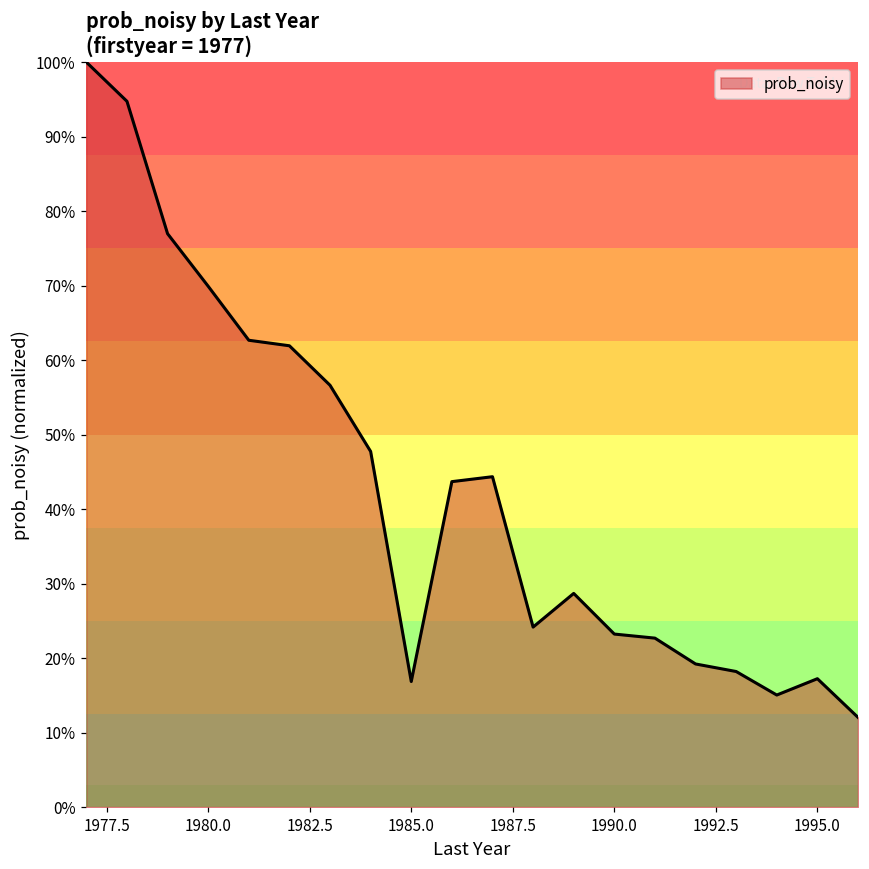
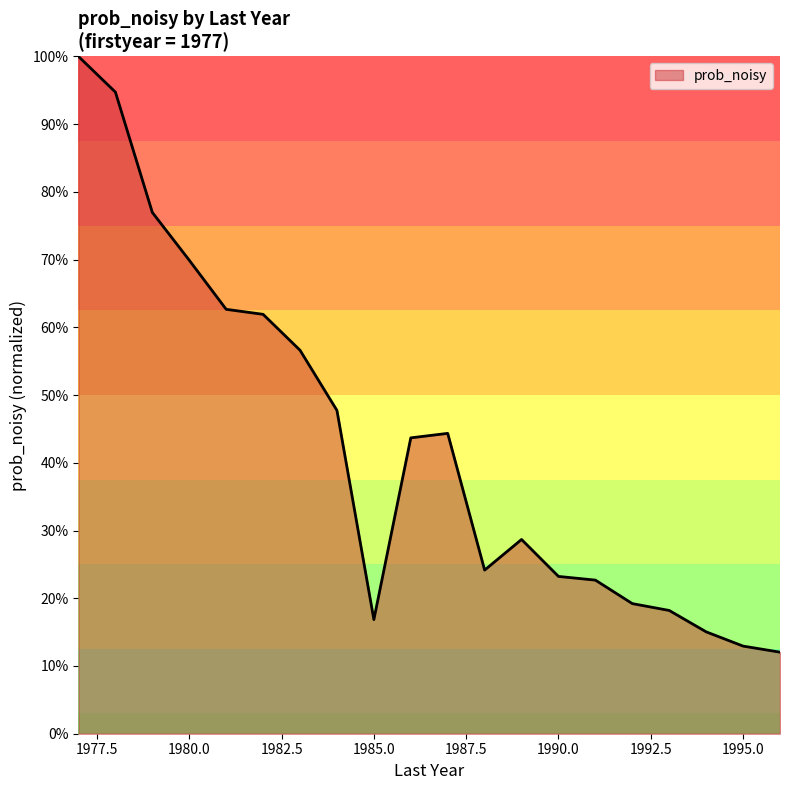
  {
    "1980.0": "70%",
    "1985.0": "17%",
    "1990.0": "23%",
-   "1995.0": "17%"
+   "1995.0": "13%"
  }
